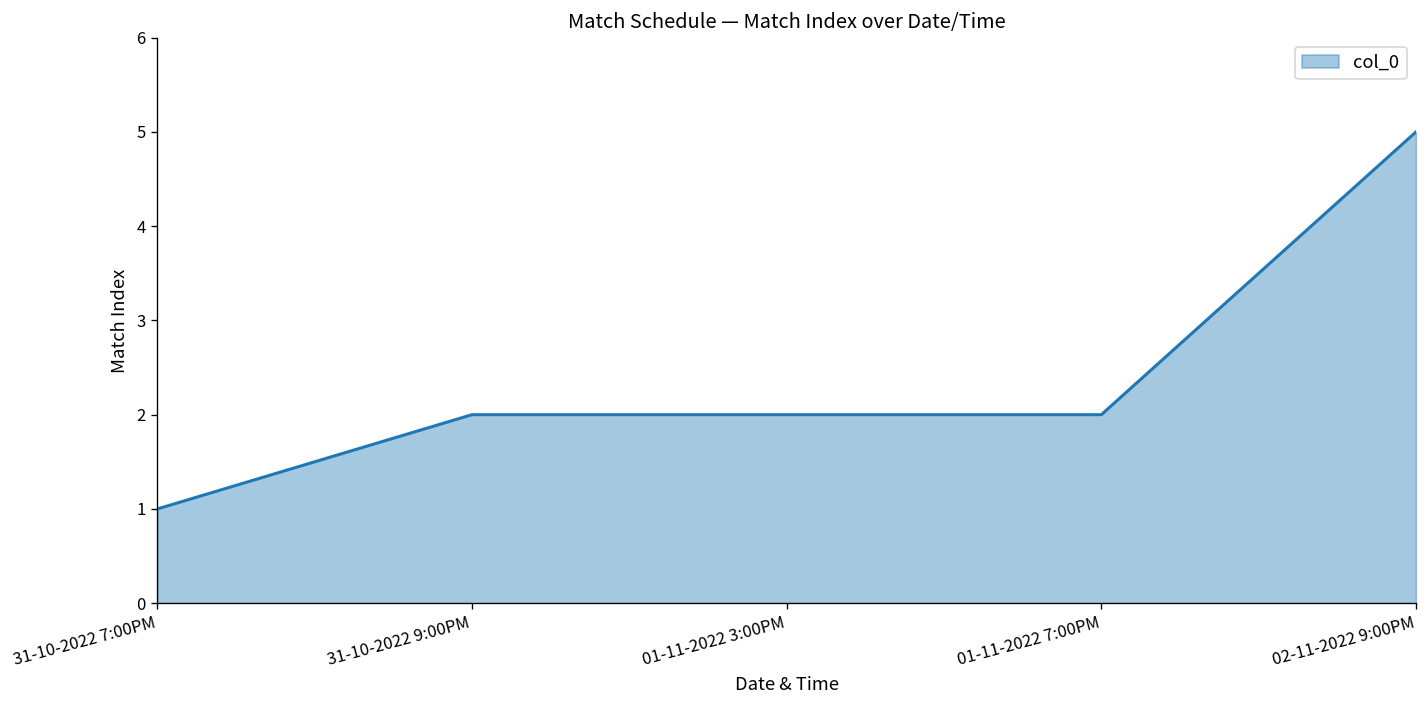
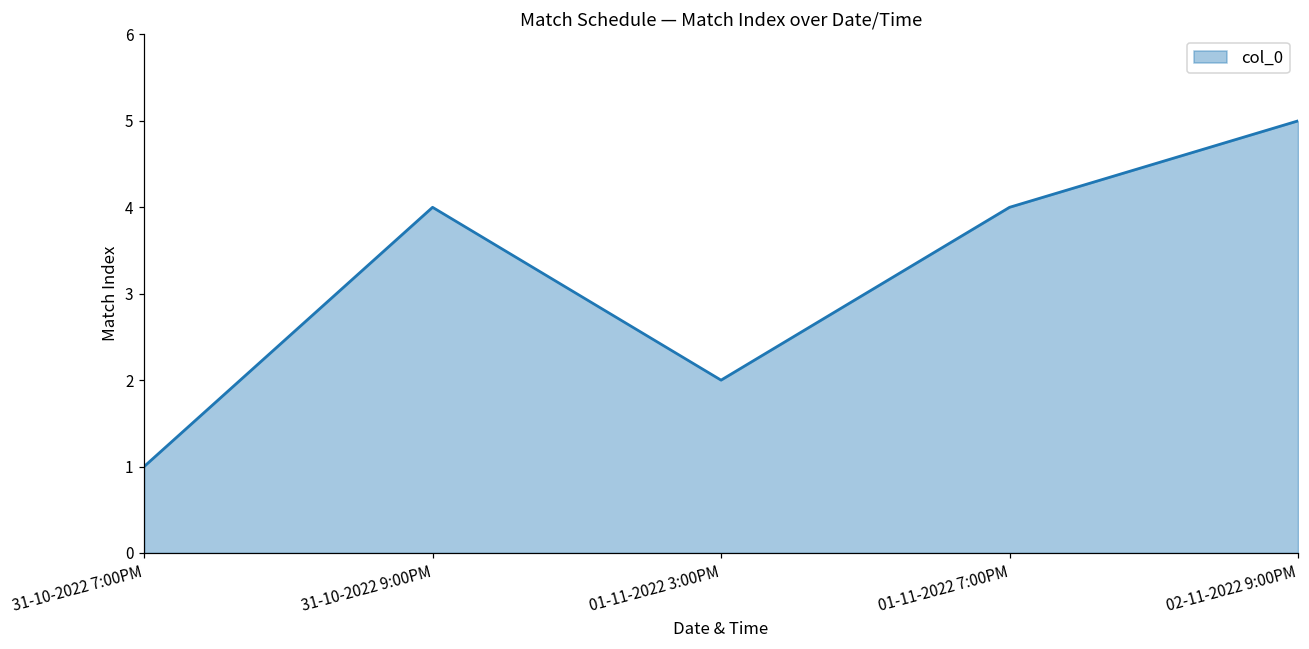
  {
    "31-10-2022 7:00PM": 1,
-   "31-10-2022 9:00PM": 2,
+   "31-10-2022 9:00PM": 4,
    "01-11-2022 3:00PM": 2,
-   "01-11-2022 7:00PM": 2,
+   "01-11-2022 7:00PM": 4,
    "02-11-2022 9:00PM": 5
  }
